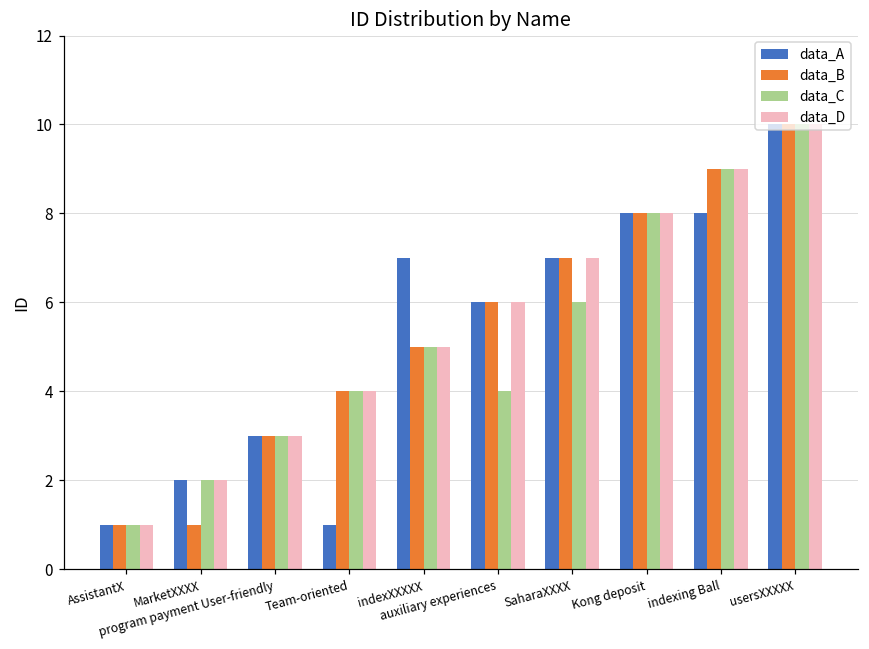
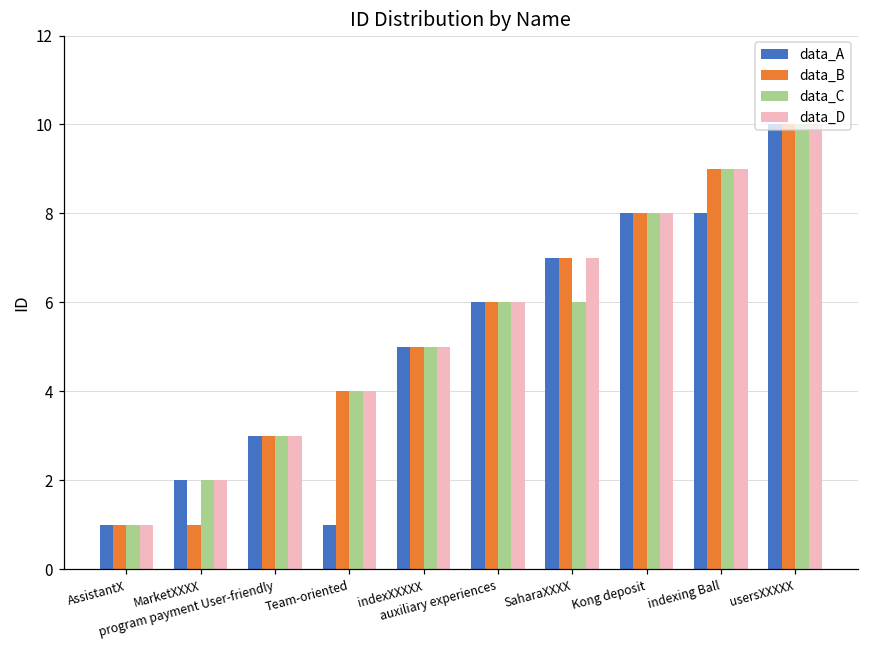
  {
    "data_A": {
      "AssistantX": 1,
      "MarketXXXX": 2,
      "program payment User-friendly": 3,
      "Team-oriented": 1,
-     "indexXXXXX": 7,
+     "indexXXXXX": 5,
      "auxiliary experiences": 6,
      "SaharaXXXX": 7,
      "Kong deposit": 8,
      "indexing Ball": 8
    },
    "data_B": {
      "AssistantX": 1,
      "MarketXXXX": 1,
      "program payment User-friendly": 3,
      "Team-oriented": 4,
      "indexXXXXX": 5,
      "auxiliary experiences": 6,
      "SaharaXXXX": 7,
      "Kong deposit": 8,
      "indexing Ball": 9
    },
    "data_C": {
      "AssistantX": 1,
      "MarketXXXX": 2,
      "program payment User-friendly": 3,
      "Team-oriented": 4,
      "indexXXXXX": 5,
-     "auxiliary experiences": 4,
+     "auxiliary experiences": 6,
      "SaharaXXXX": 6,
      "Kong deposit": 8,
      "indexing Ball": 9
    },
    "data_D": {
      "AssistantX": 1,
      "MarketXXXX": 2,
      "program payment User-friendly": 3,
      "Team-oriented": 4,
      "indexXXXXX": 5,
      "auxiliary experiences": 6,
      "SaharaXXXX": 7,
      "Kong deposit": 8,
      "indexing Ball": 9
    }
  }
